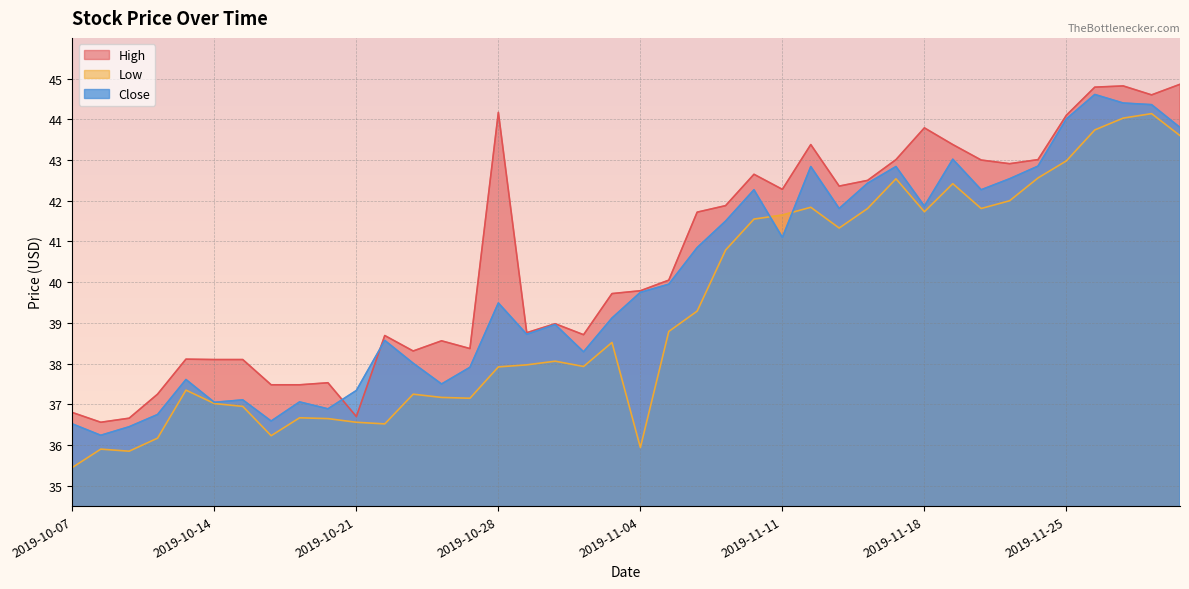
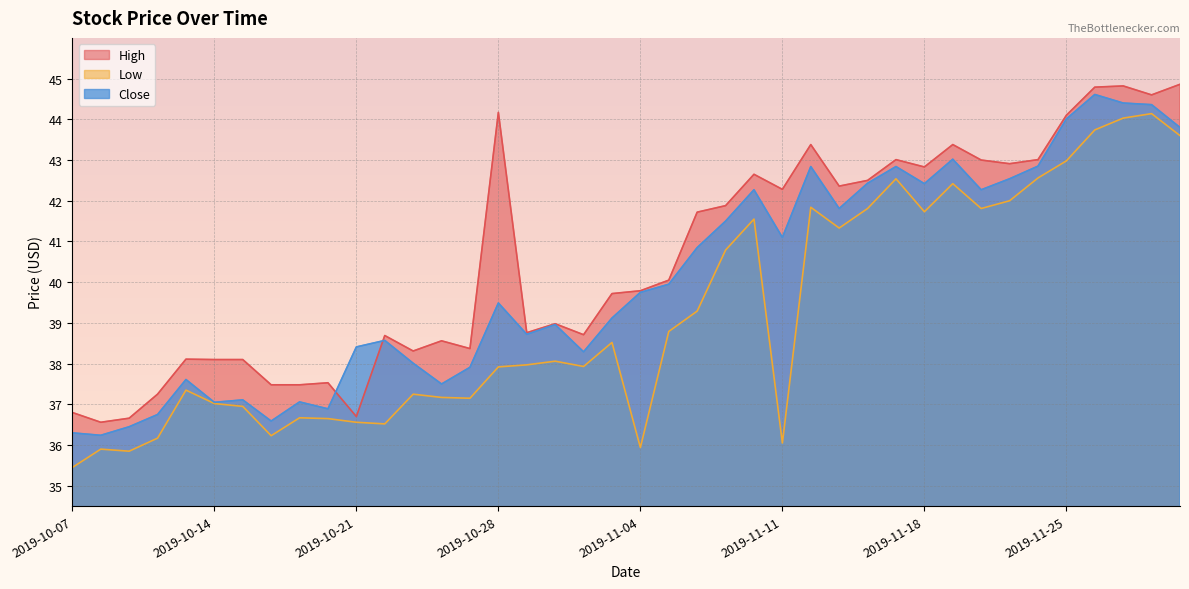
  {
    "High": {
      "2019-10-07": 36.8,
      "2019-10-14": 38.1,
      "2019-10-21": 36.7,
      "2019-10-28": 44.2,
      "2019-11-11": 42.3,
-     "2019-11-18": 43.8,
+     "2019-11-18": 42.8,
      "2019-11-25": 44.1
    },
    "Low": {
      "2019-10-07": 35.5,
      "2019-10-21": 36.6,
      "2019-10-28": 37.9,
      "2019-11-04": 35.9,
-     "2019-11-11": 41.7,
+     "2019-11-11": 36.1,
      "2019-11-18": 41.7,
      "2019-11-25": 43.0
    },
    "Close": {
-     "2019-10-07": 36.5,
-     "2019-10-21": 37.3,
+     "2019-10-07": 36.3,
+     "2019-10-21": 38.4,
      "2019-10-28": 39.5,
      "2019-11-11": 41.1,
-     "2019-11-18": 41.9,
+     "2019-11-18": 42.4,
      "2019-11-25": 44.0
    }
  }
